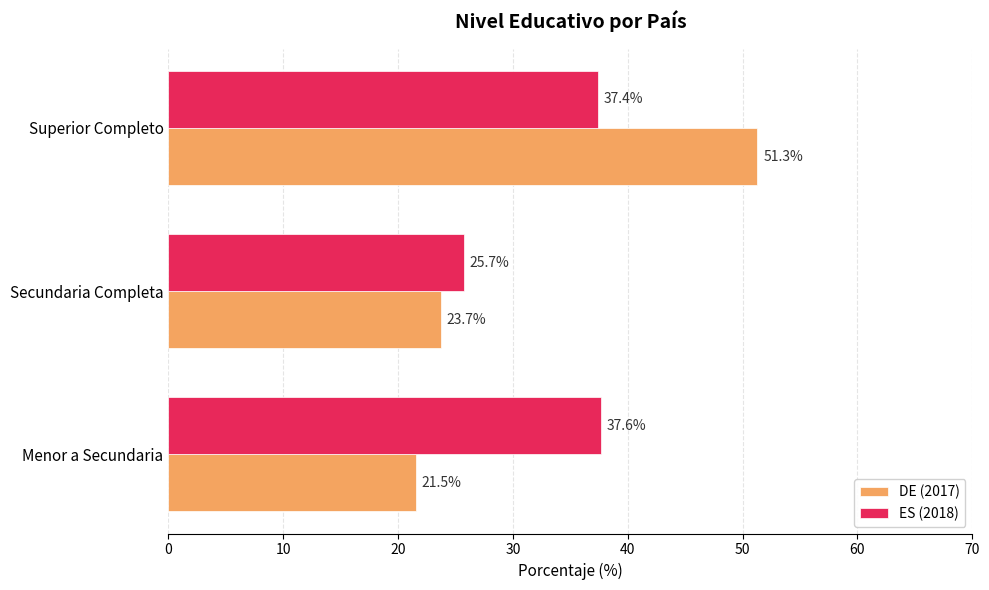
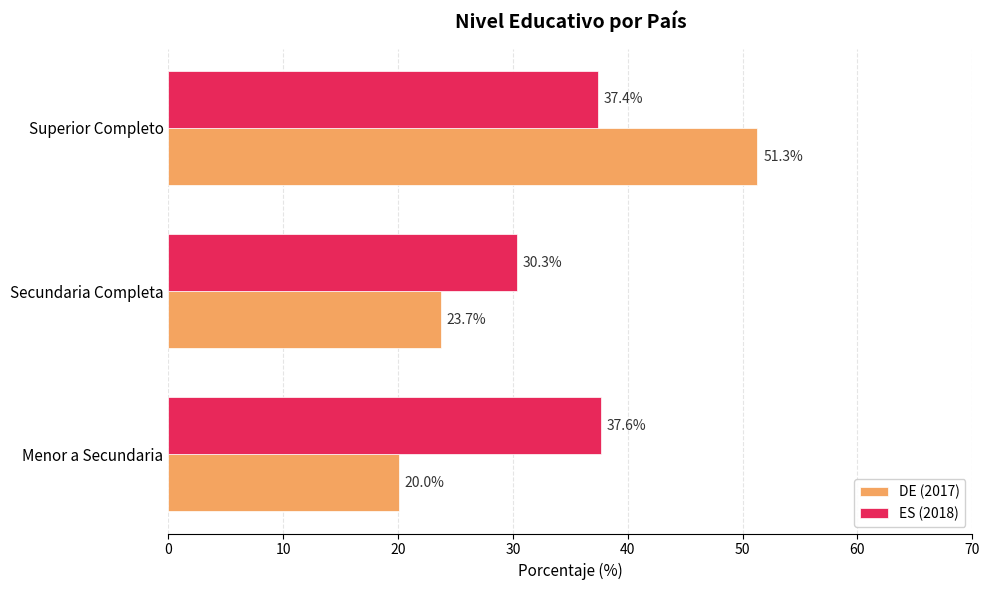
  {
    "DE (2017)": {
      "Superior Completo": "51.3%",
      "Secundaria Completa": "23.7%",
-     "Menor a Secundaria": "21.5%"
+     "Menor a Secundaria": "20.0%"
    },
    "ES (2018)": {
      "Superior Completo": "37.4%",
-     "Secundaria Completa": "25.7%",
+     "Secundaria Completa": "30.3%",
      "Menor a Secundaria": "37.6%"
    }
  }
